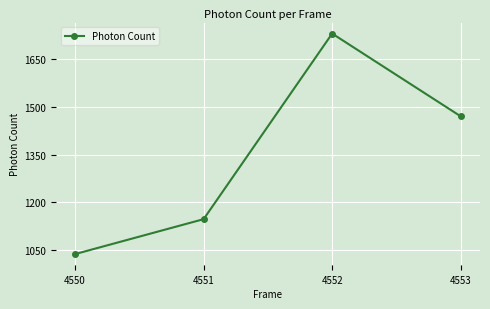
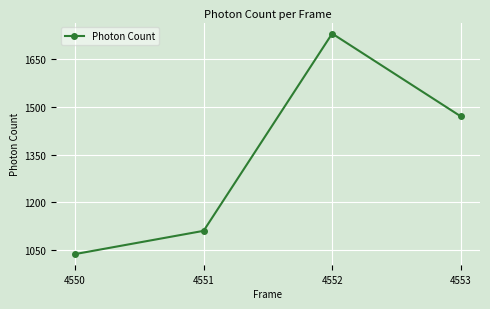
  {
    "4550": 1040,
-   "4551": 1150,
+   "4551": 1110,
    "4552": 1730,
    "4553": 1470
  }
